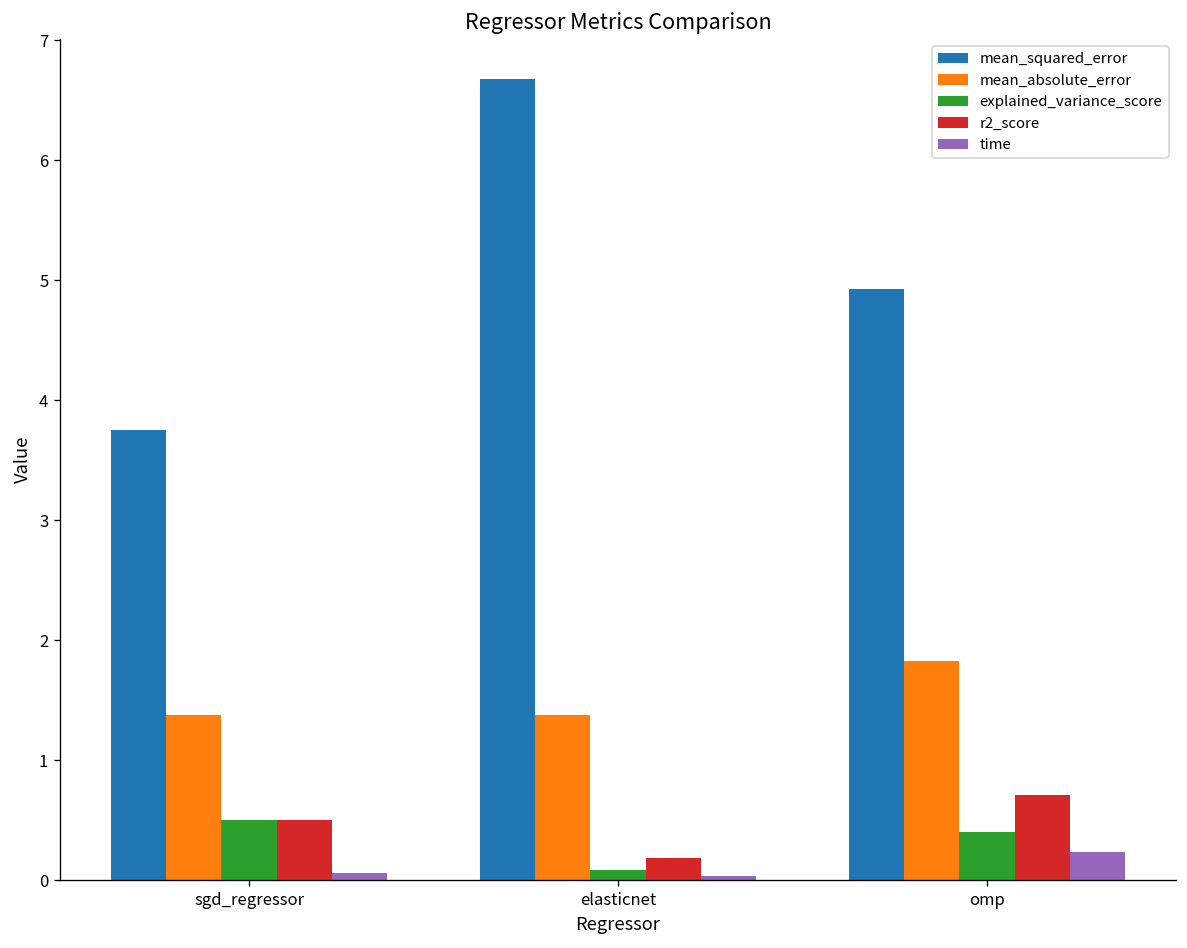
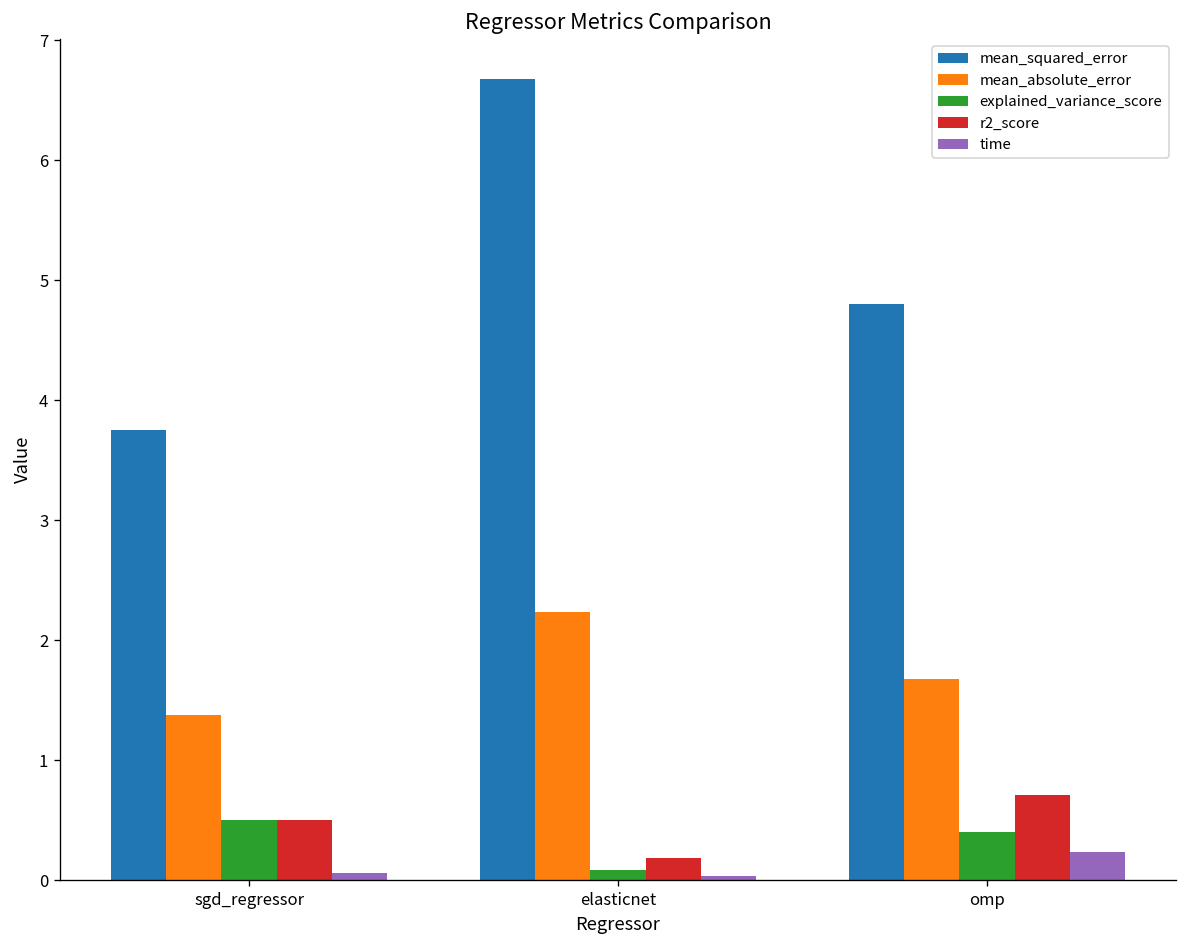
  {
    "mean_squared_error": {
      "sgd_regressor": 3.75,
      "elasticnet": 6.68,
-     "omp": 4.93
+     "omp": 4.80
    },
    "mean_absolute_error": {
      "sgd_regressor": 1.38,
-     "elasticnet": 1.38,
-     "omp": 1.83
+     "elasticnet": 2.24,
+     "omp": 1.68
    },
    "explained_variance_score": {
      "sgd_regressor": 0.50,
      "elasticnet": 0.09,
      "omp": 0.40
    },
    "r2_score": {
      "sgd_regressor": 0.50,
      "elasticnet": 0.18,
      "omp": 0.71
    },
    "time": {
      "sgd_regressor": 0.06,
      "elasticnet": 0.03,
      "omp": 0.23
    }
  }
